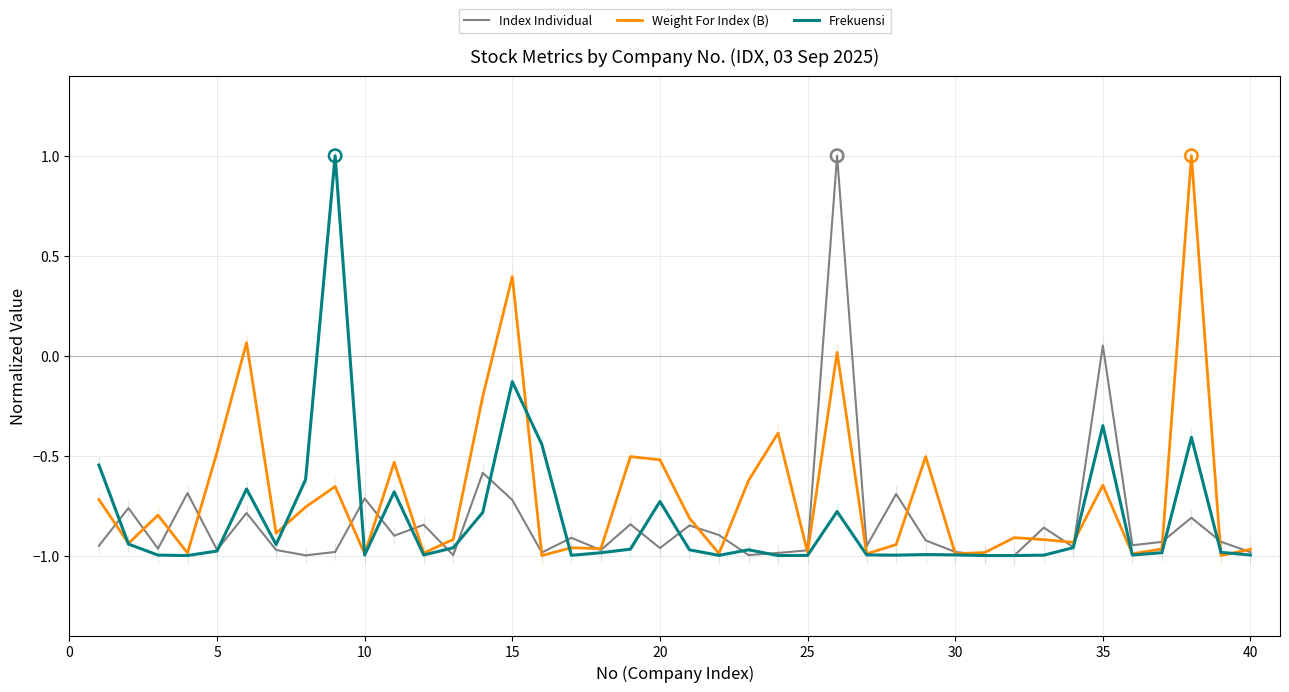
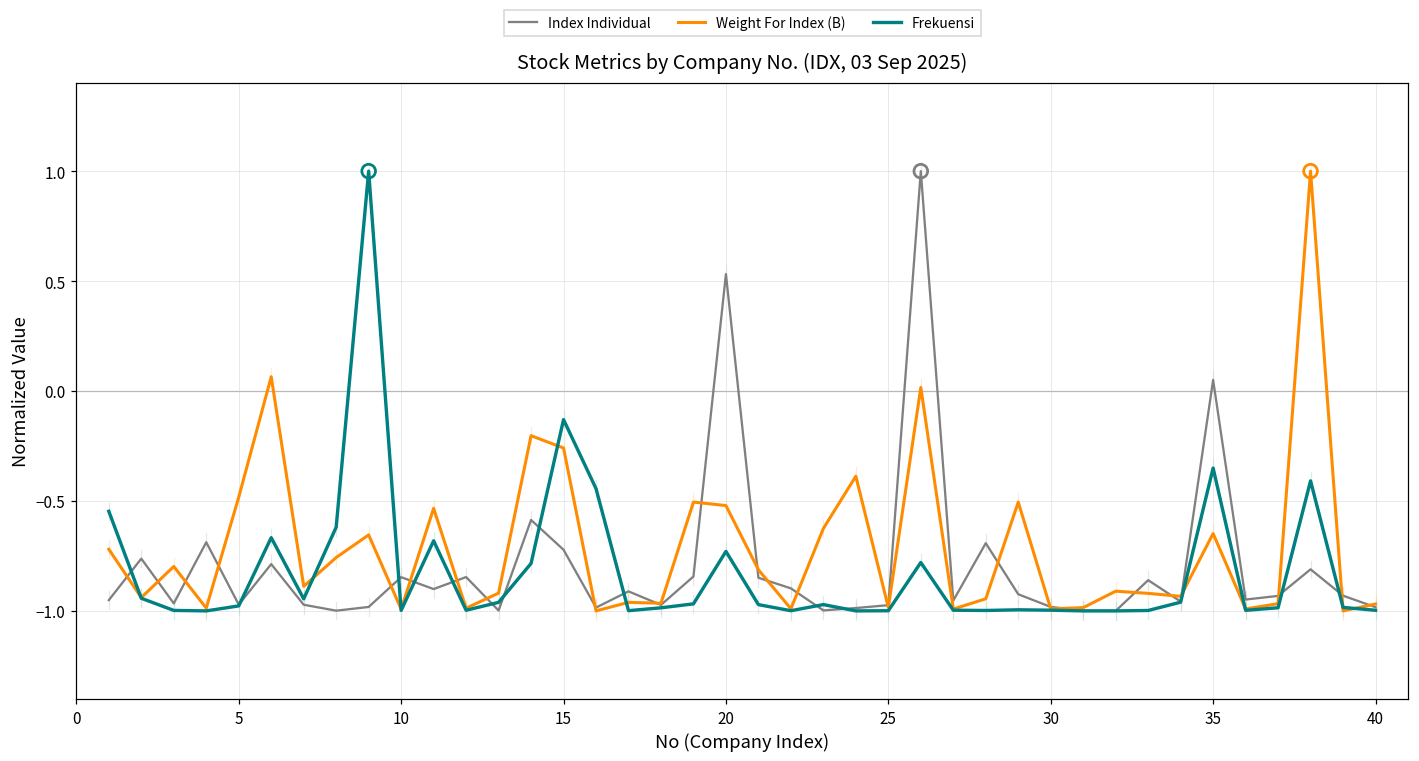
  {
    "Index Individual": {
-     "10": -0.71,
+     "10": -0.85,
      "15": -0.72,
-     "20": -0.96,
+     "20": 0.53,
      "35": 0.05,
      "40": -0.98
    },
    "Weight For Index (B)": {
      "5": -0.48,
-     "15": 0.40,
+     "15": -0.26,
      "20": -0.52,
      "35": -0.65
    },
    "Frekuensi": {
      "15": -0.13,
      "20": -0.73,
      "25": -1.00,
      "35": -0.35
    }
  }
